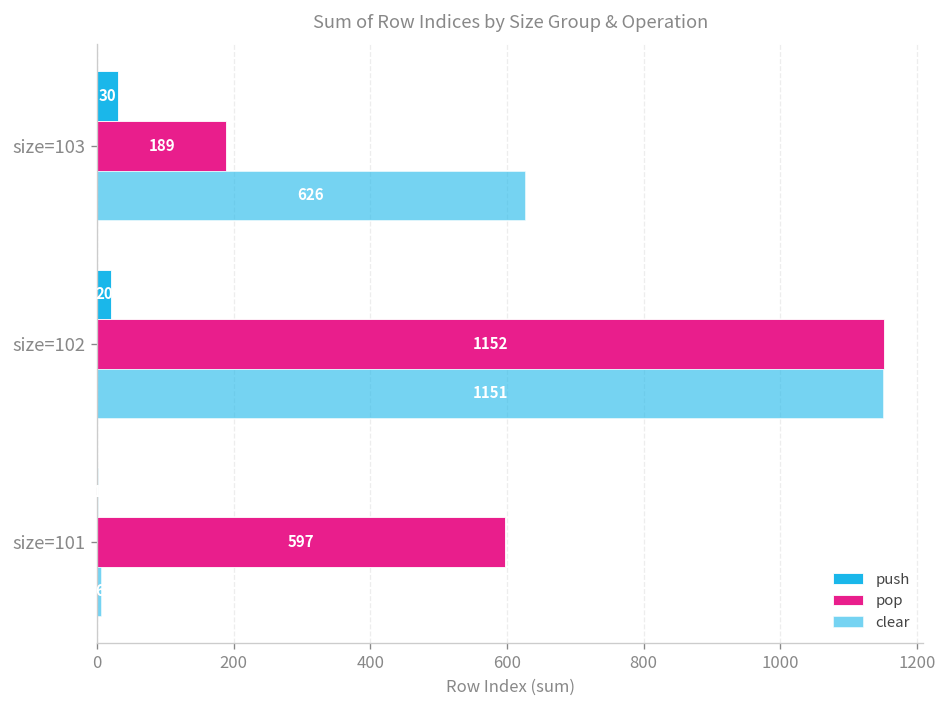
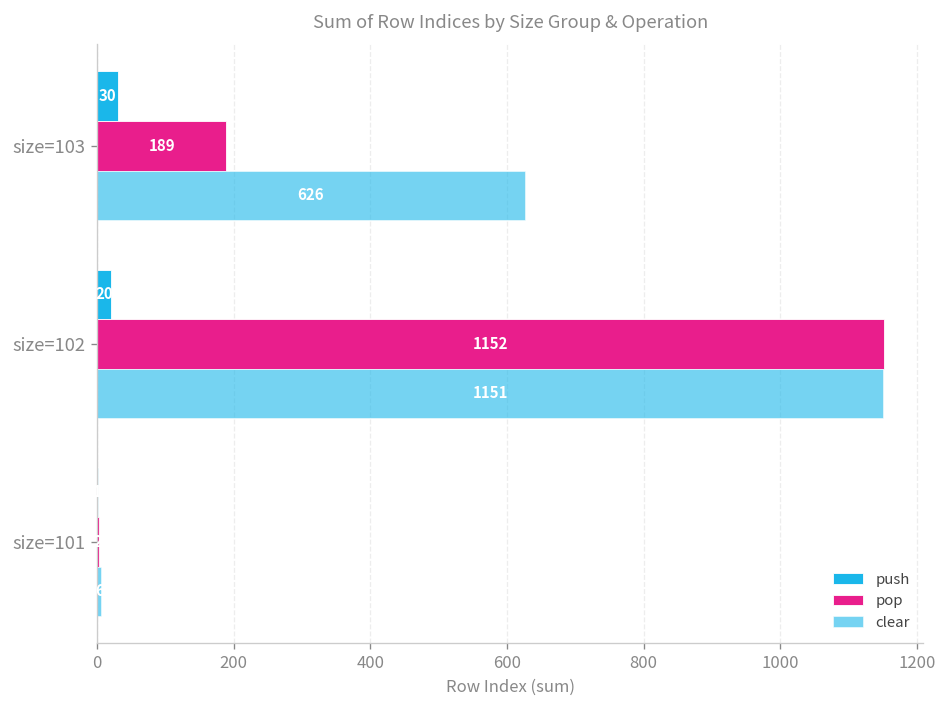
  {
    "pop": {
-     "size=101": 600
+     "size=101": 0
    }
  }
